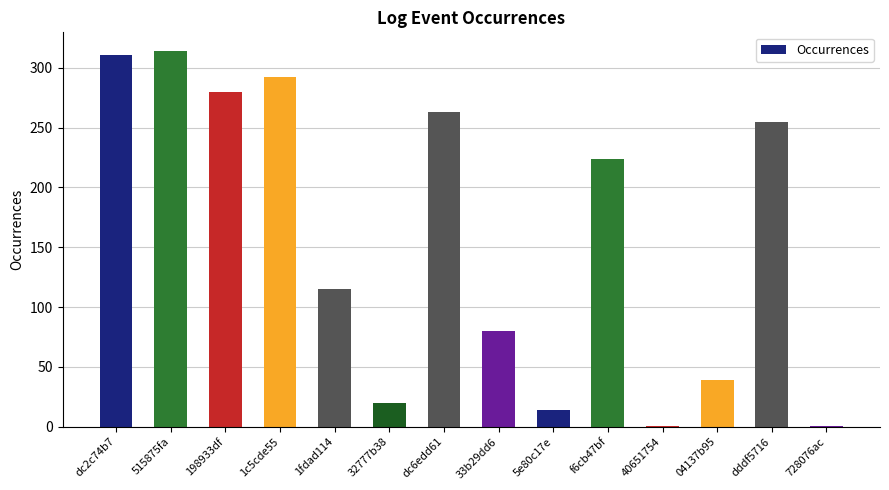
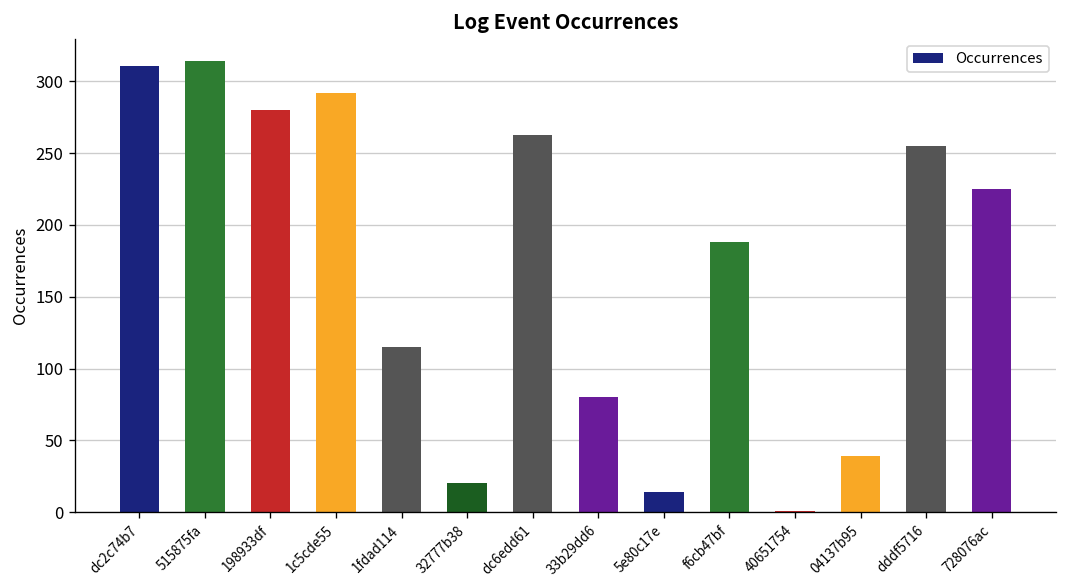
  {
    "dc2c74b7": 311,
    "515875fa": 314,
    "198933df": 280,
    "1c5cde55": 292,
    "1fdad114": 115,
    "32777b38": 20,
    "dc6edd61": 263,
    "33b29dd6": 80,
    "5e80c17e": 14,
-   "f6cb47bf": 224,
+   "f6cb47bf": 188,
    "04137b95": 39,
    "dddf5716": 255,
-   "728076ac": 1
+   "728076ac": 225
  }
